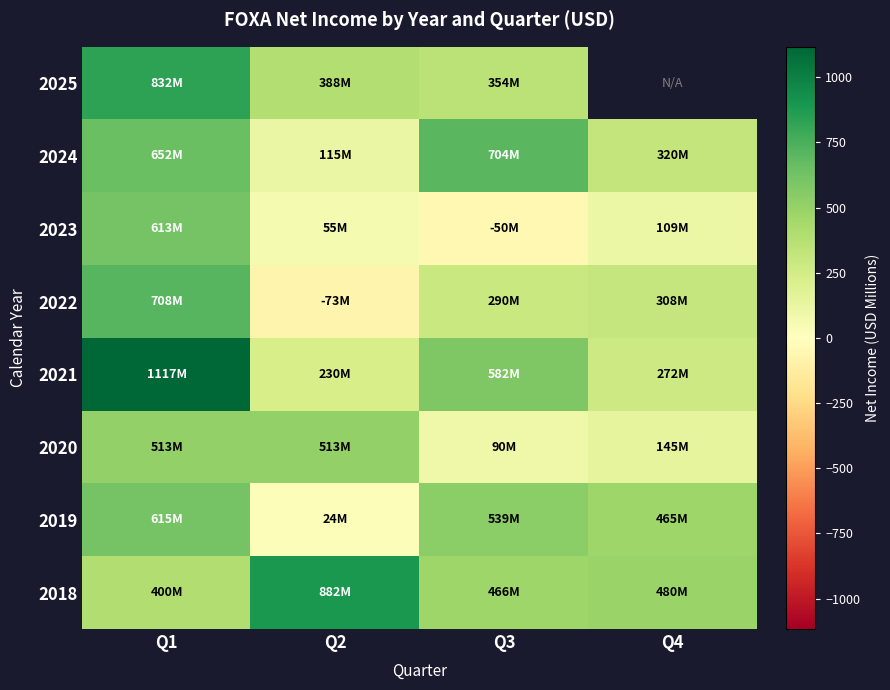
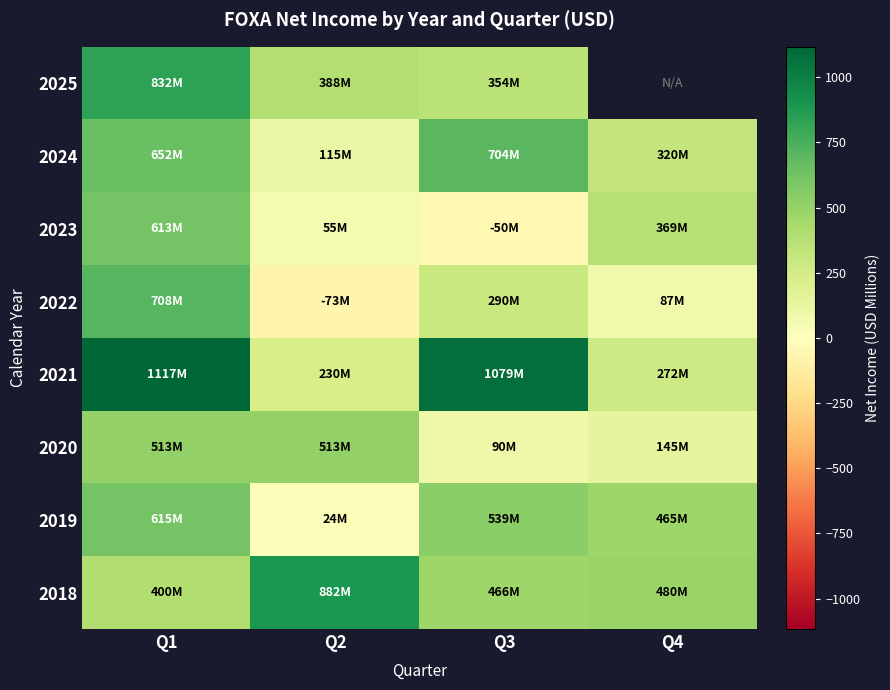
  {
    "2025": {
      "Q1": "832M",
      "Q2": "388M",
      "Q3": "354M"
    },
    "2024": {
      "Q1": "652M",
      "Q2": "115M",
      "Q3": "704M",
      "Q4": "320M"
    },
    "2023": {
      "Q1": "613M",
      "Q2": "55M",
      "Q3": "-50M",
-     "Q4": "109M"
+     "Q4": "369M"
    },
    "2022": {
      "Q1": "708M",
      "Q2": "-73M",
      "Q3": "290M",
-     "Q4": "308M"
+     "Q4": "87M"
    },
    "2021": {
      "Q1": "1117M",
      "Q2": "230M",
-     "Q3": "582M",
+     "Q3": "1079M",
      "Q4": "272M"
    },
    "2020": {
      "Q1": "513M",
      "Q2": "513M",
      "Q3": "90M",
      "Q4": "145M"
    },
    "2019": {
      "Q1": "615M",
      "Q2": "24M",
      "Q3": "539M",
      "Q4": "465M"
    },
    "2018": {
      "Q1": "400M",
      "Q2": "882M",
      "Q3": "466M",
      "Q4": "480M"
    }
  }
